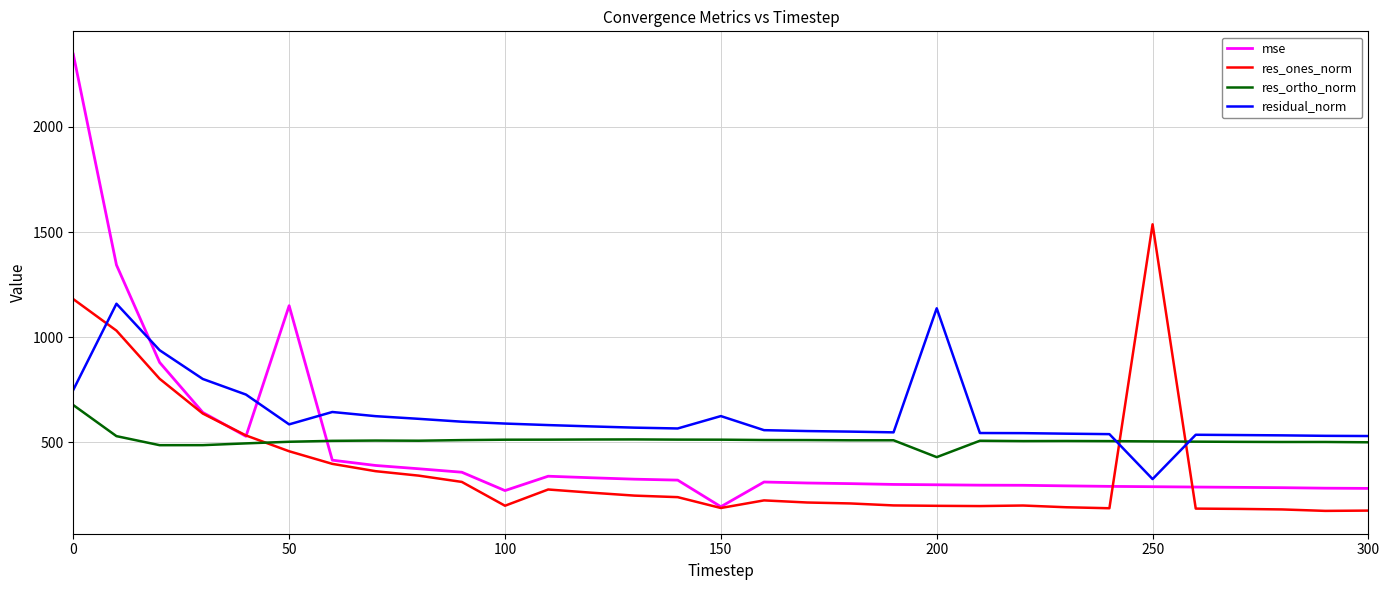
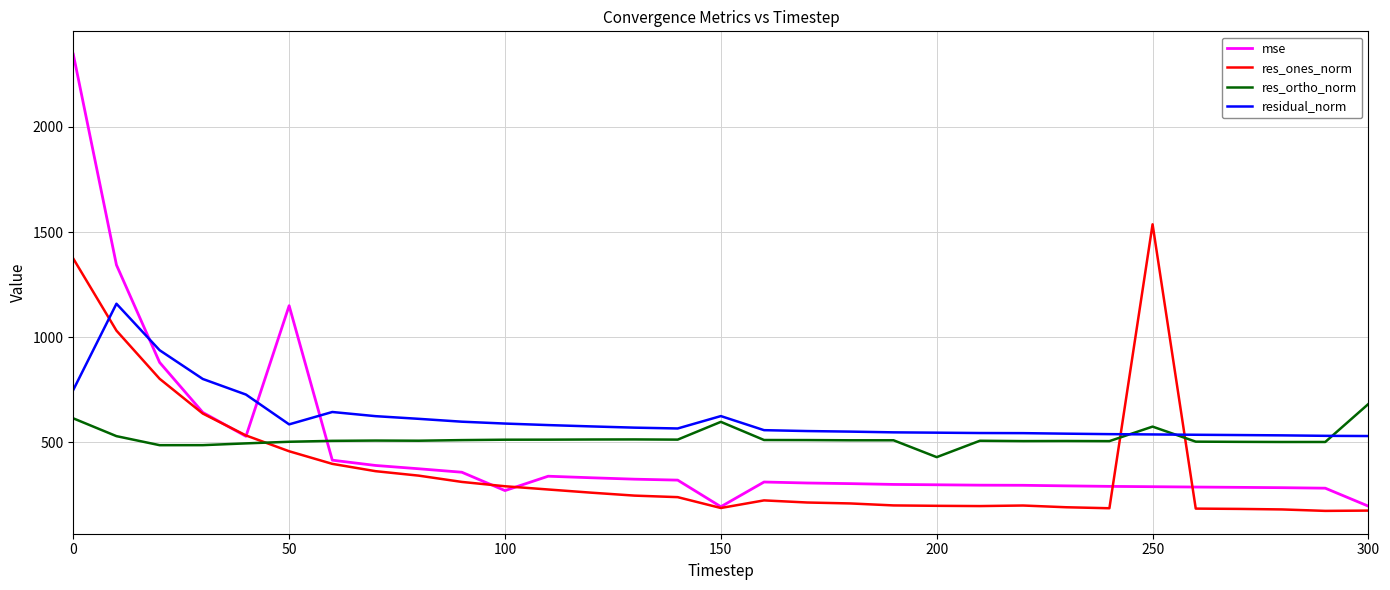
  {
    "mse": {
      "0": 2350,
      "50": 1150,
      "100": 270,
      "200": 300,
      "250": 290,
-     "300": 280
+     "300": 200
    },
    "res_ones_norm": {
-     "0": 1180,
+     "0": 1370,
      "50": 460,
-     "100": 200,
+     "100": 290,
      "200": 200,
      "250": 1540,
      "300": 180
    },
    "res_ortho_norm": {
-     "0": 680,
+     "0": 610,
      "50": 500,
      "100": 510,
-     "150": 510,
+     "150": 600,
      "200": 430,
-     "250": 500,
-     "300": 500
+     "250": 570,
+     "300": 680
    },
    "residual_norm": {
      "0": 750,
      "50": 590,
      "100": 590,
      "150": 620,
-     "200": 1140,
-     "250": 330,
+     "200": 550,
+     "250": 540,
      "300": 530
    }
  }
